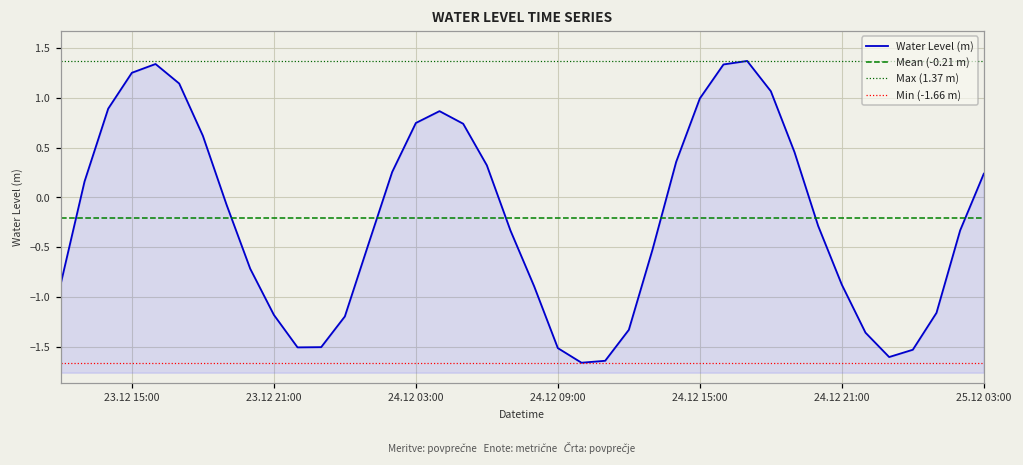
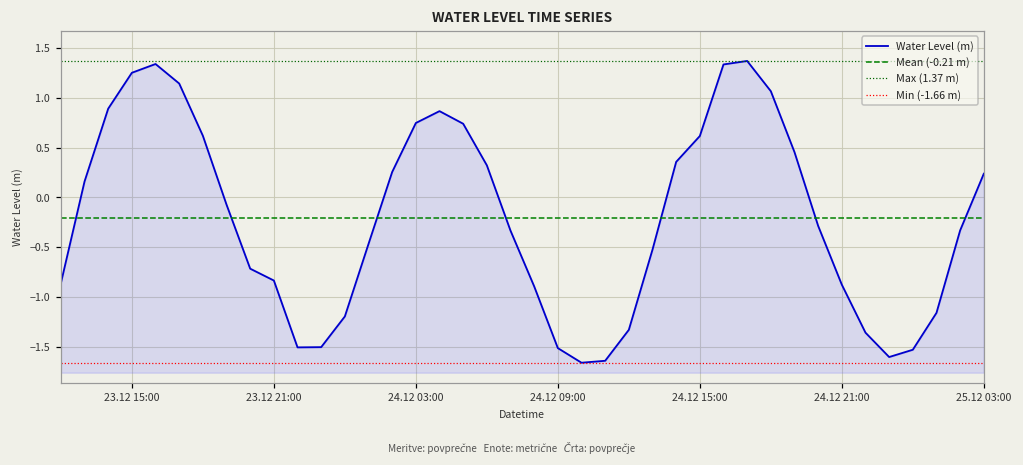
  {
    "23.12 15:00": 1.3,
-   "23.12 21:00": -1.2,
+   "23.12 21:00": -0.8,
    "24.12 03:00": 0.7,
    "24.12 09:00": -1.5,
-   "24.12 15:00": 1.0,
+   "24.12 15:00": 0.6,
    "24.12 21:00": -0.9,
    "25.12 03:00": 0.2
  }
